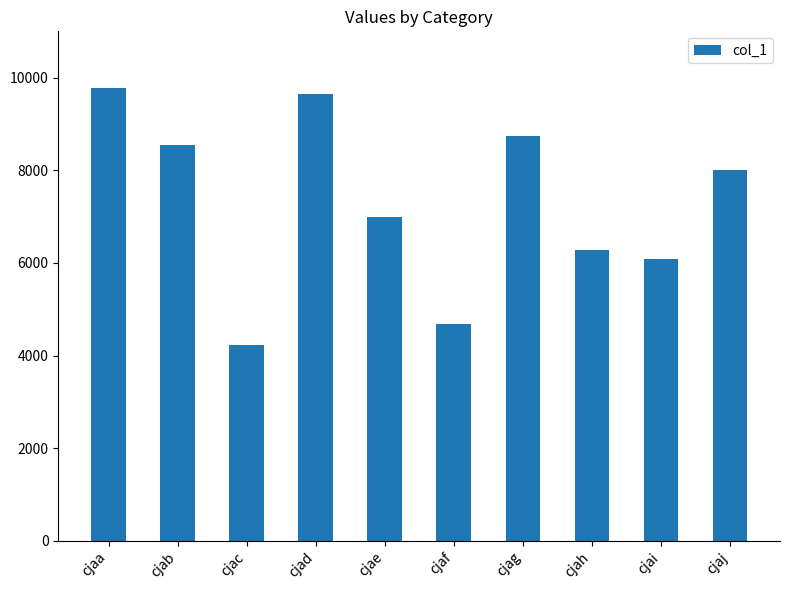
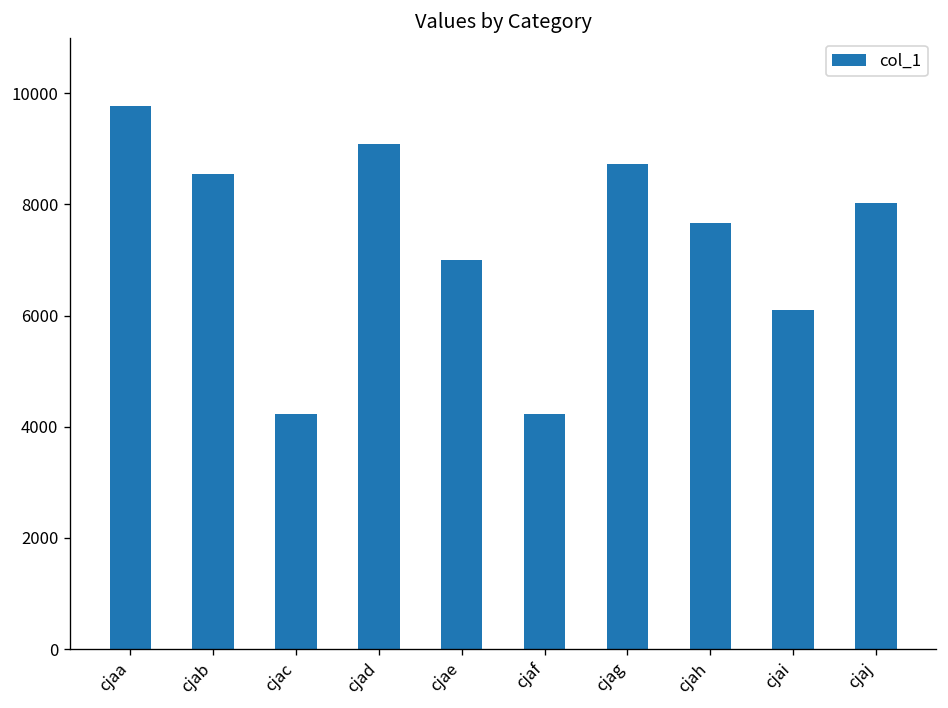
  {
    "cjaa": 9800,
    "cjab": 8500,
    "cjac": 4200,
-   "cjad": 9700,
+   "cjad": 9100,
    "cjae": 7000,
-   "cjaf": 4700,
+   "cjaf": 4200,
    "cjag": 8700,
-   "cjah": 6300,
+   "cjah": 7700,
    "cjai": 6100,
    "cjaj": 8000
  }
